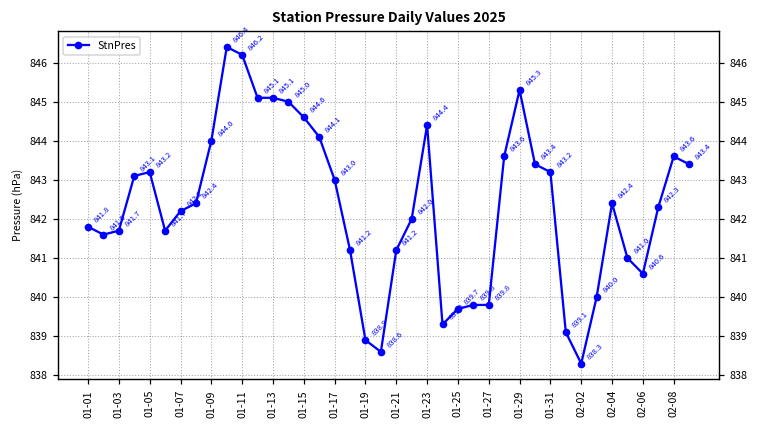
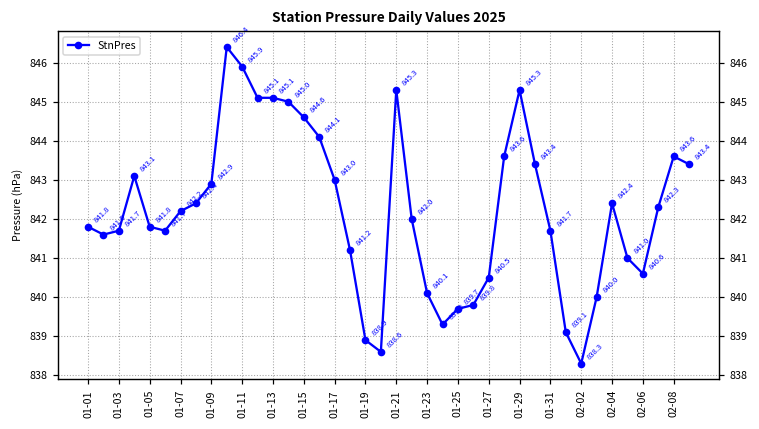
  {
    "01-01": 841.8,
-   "01-05": 843.2,
-   "01-09": 844.0,
-   "01-11": 846.2,
+   "01-05": 841.8,
+   "01-09": 842.9,
+   "01-11": 845.9,
    "01-15": 844.6,
    "01-17": 843.0,
    "01-19": 838.9,
-   "01-21": 841.2,
-   "01-23": 844.4,
-   "01-27": 839.8,
+   "01-21": 845.3,
+   "01-23": 840.1,
+   "01-27": 840.5,
    "01-29": 845.3,
-   "01-31": 843.2,
+   "01-31": 841.7,
    "02-02": 838.3,
    "02-04": 842.4,
    "02-06": 840.6,
    "02-08": 843.6
  }
